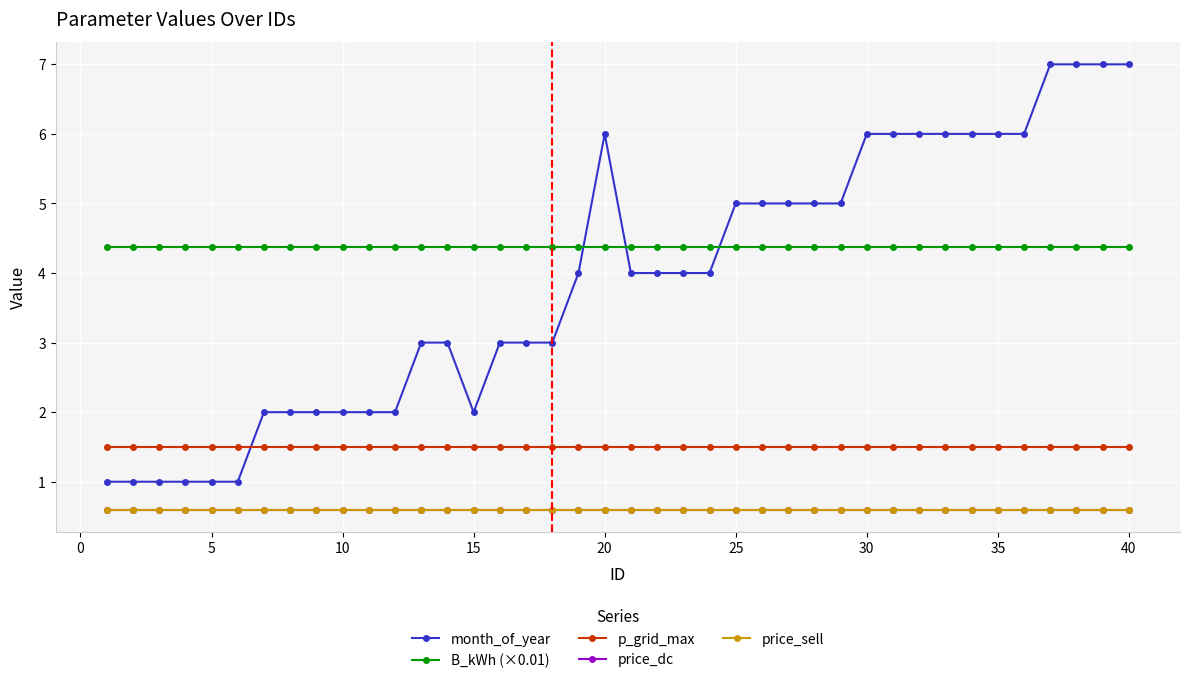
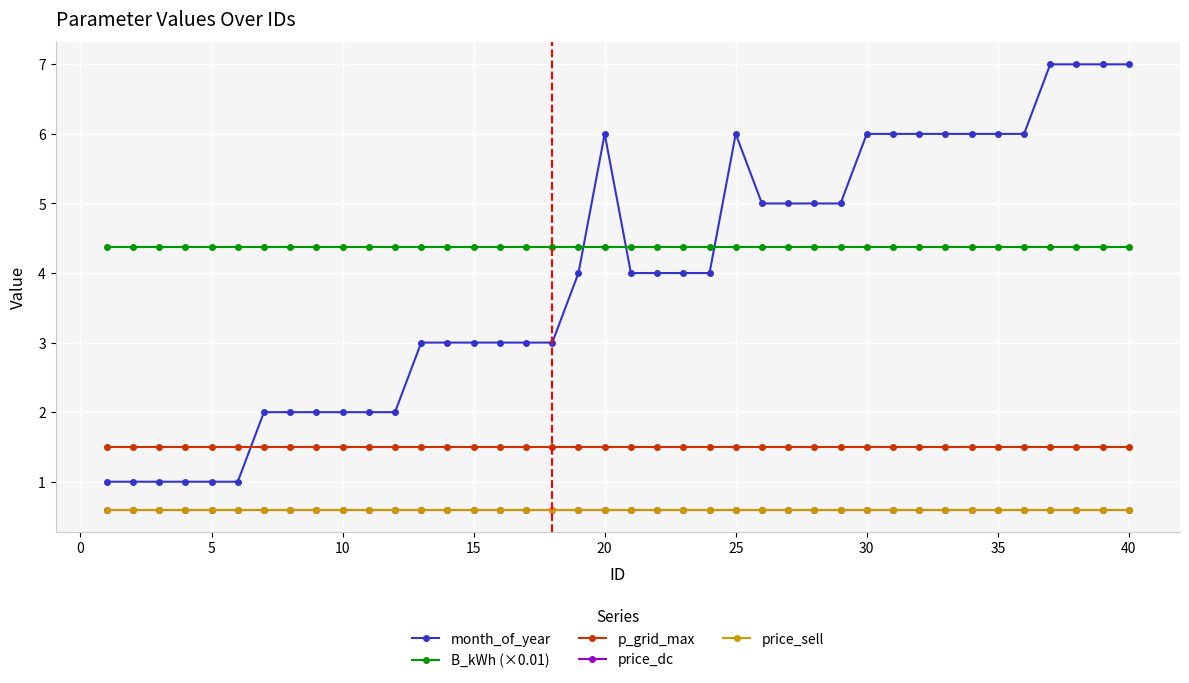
  {
    "month_of_year": {
      "5": 1,
      "10": 2,
-     "15": 2,
+     "15": 3,
      "20": 6,
-     "25": 5,
+     "25": 6,
      "30": 6,
      "35": 6,
      "40": 7
    },
    "B_kWh (×0.01)": {
      "5": 4.4,
      "10": 4.4,
      "15": 4.4,
      "20": 4.4,
      "25": 4.4,
      "30": 4.4,
      "35": 4.4,
      "40": 4.4
    },
    "p_grid_max": {
      "5": 1.5,
      "10": 1.5,
      "15": 1.5,
      "20": 1.5,
      "25": 1.5,
      "30": 1.5,
      "35": 1.5,
      "40": 1.5
    },
    "price_sell": {
      "5": 0.6,
      "10": 0.6,
      "15": 0.6,
      "20": 0.6,
      "25": 0.6,
      "30": 0.6,
      "35": 0.6,
      "40": 0.6
    }
  }
